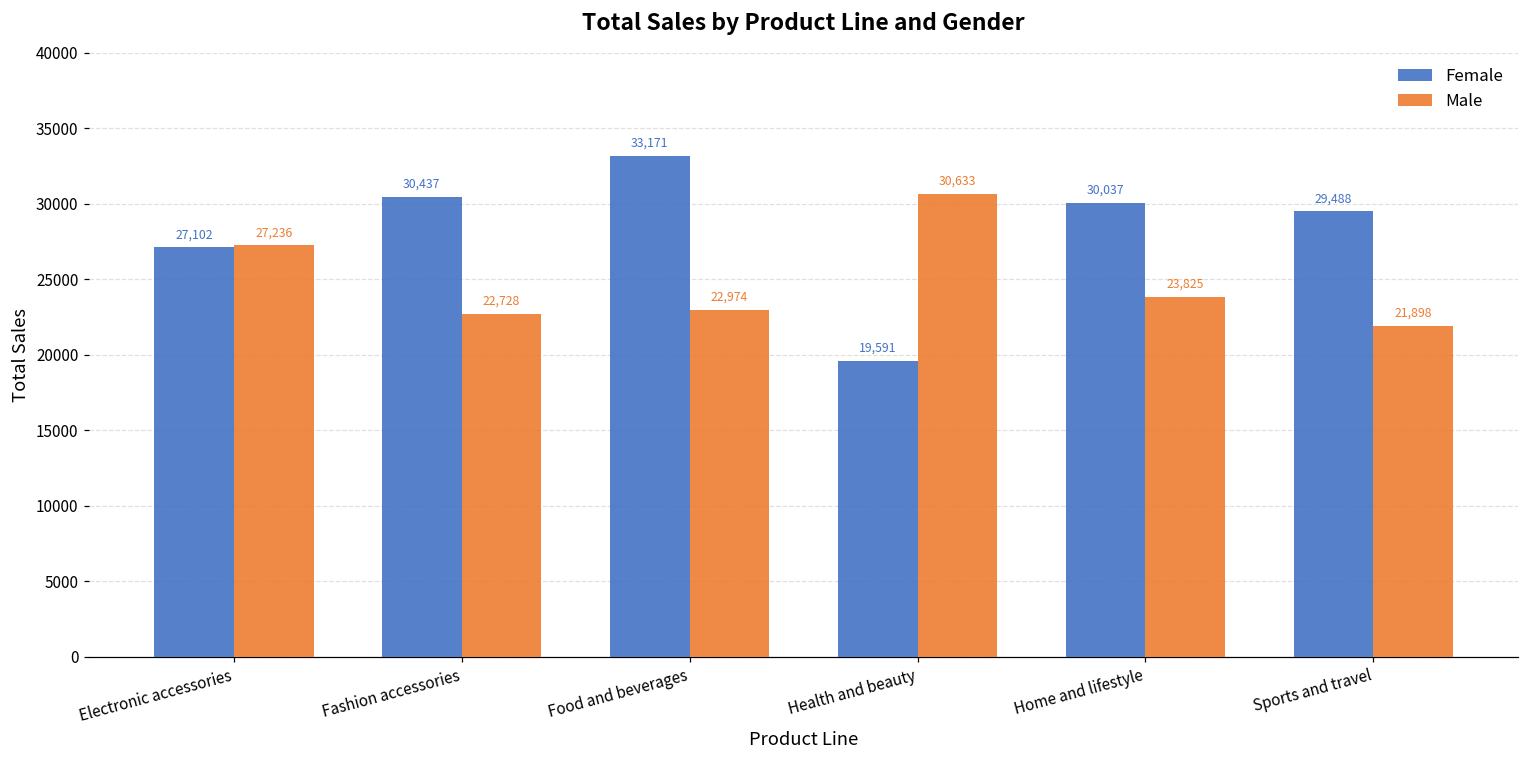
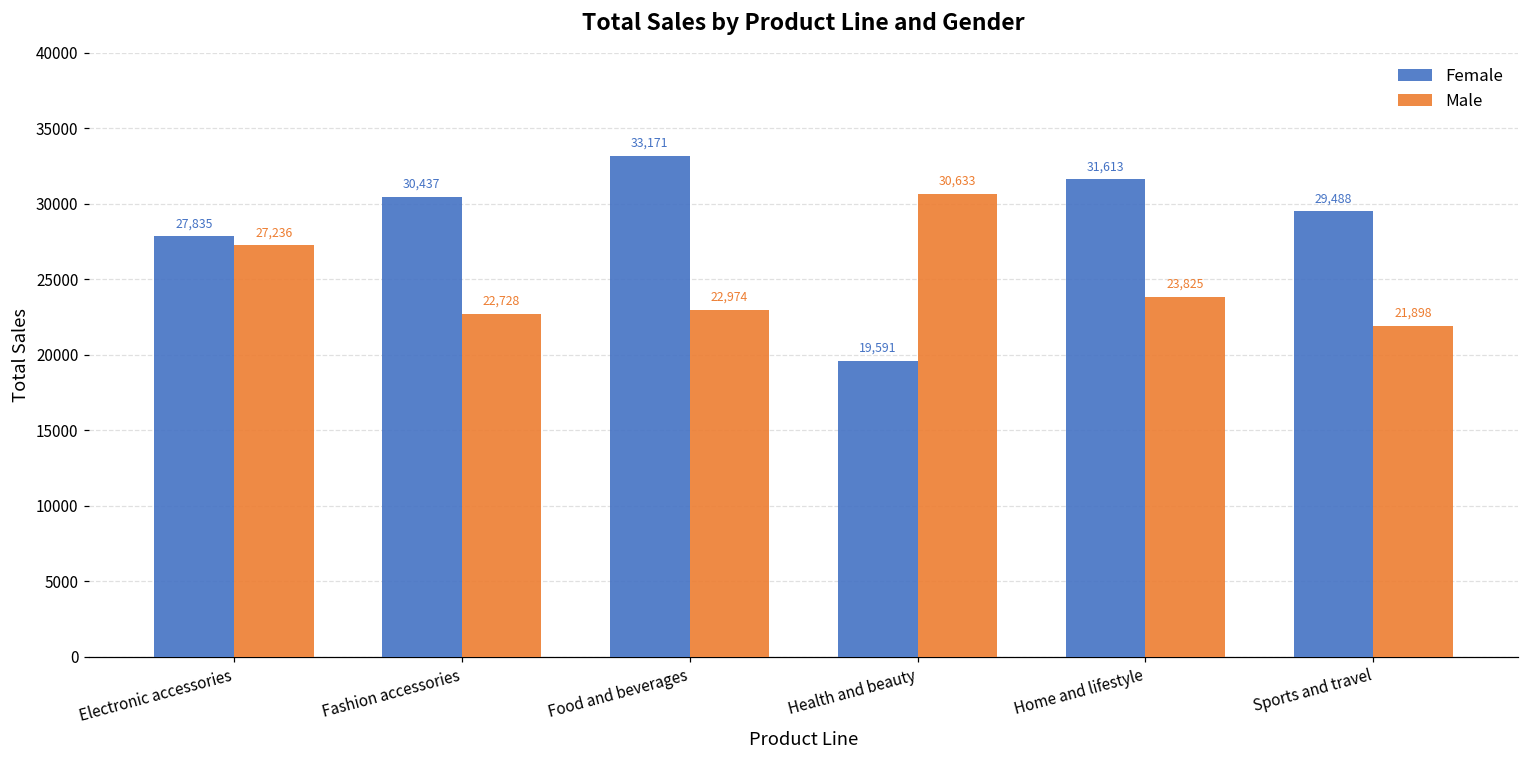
  {
    "Female": {
-     "Electronic accessories": "27,102",
+     "Electronic accessories": "27,835",
      "Fashion accessories": "30,437",
      "Food and beverages": "33,171",
      "Health and beauty": "19,591",
-     "Home and lifestyle": "30,037",
+     "Home and lifestyle": "31,613",
      "Sports and travel": "29,488"
    },
    "Male": {
      "Electronic accessories": "27,236",
      "Fashion accessories": "22,728",
      "Food and beverages": "22,974",
      "Health and beauty": "30,633",
      "Home and lifestyle": "23,825",
      "Sports and travel": "21,898"
    }
  }
